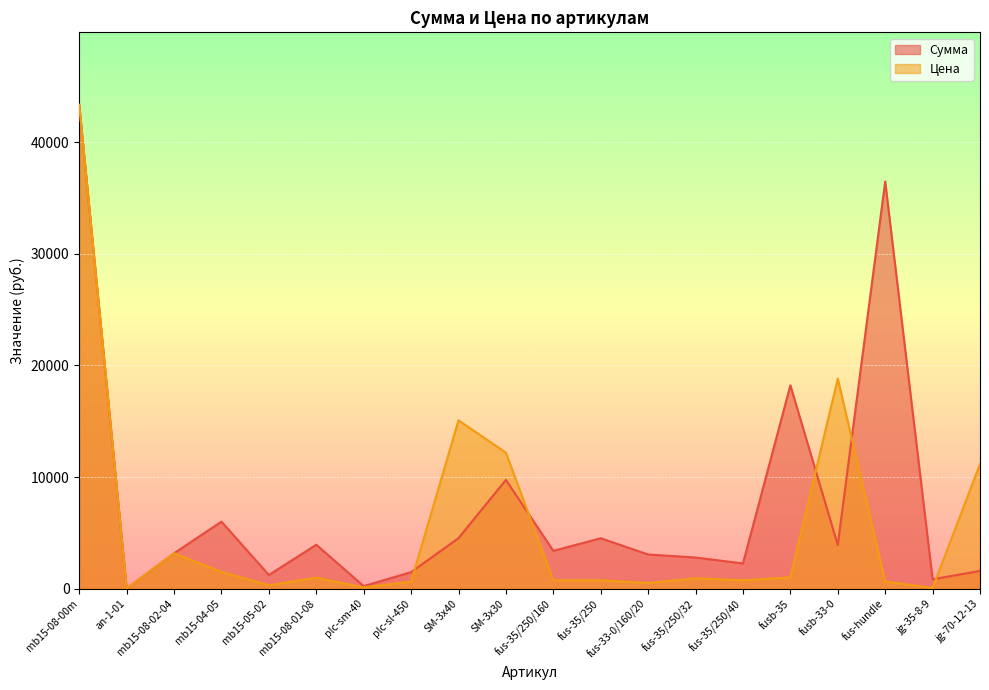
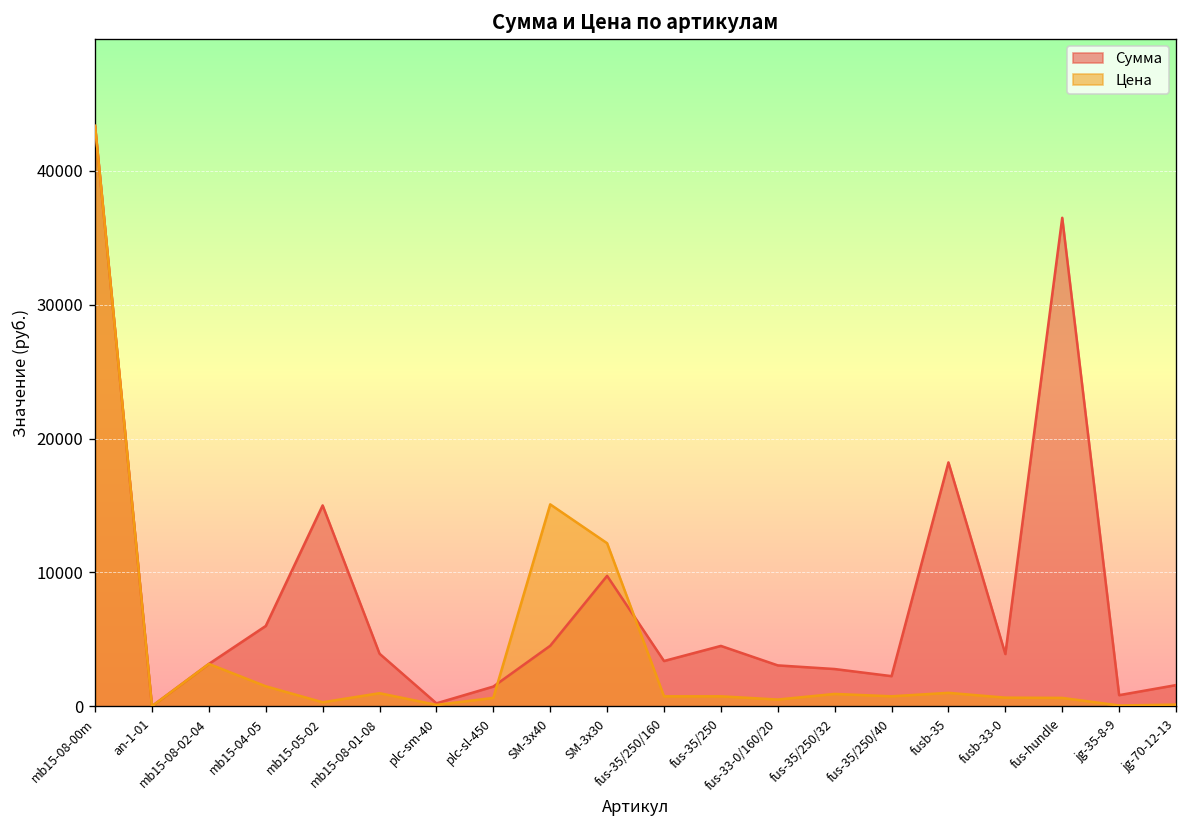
  {
    "Сумма": {
      "mb15-04-05": 6000,
-     "mb15-05-02": 1200,
+     "mb15-05-02": 15000,
      "mb15-08-01-08": 3900,
      "plc-sl-450": 1500,
      "SM-3x40": 4500,
      "SM-3x30": 9700,
      "fus-35/250/160": 3400,
      "fus-35/250": 4500,
      "fus-33-0/160/20": 3100,
      "fus-35/250/32": 2800,
      "fus-35/250/40": 2300,
      "fusb-35": 18200,
      "fusb-33-0": 3900,
      "fus-hundle": 36500,
      "jg-35-8-9": 800,
      "jg-70-12-13": 1600
    },
    "Цена": {
      "mb15-04-05": 1500,
      "mb15-05-02": 300,
      "mb15-08-01-08": 1000,
      "plc-sl-450": 600,
      "SM-3x40": 15100,
      "SM-3x30": 12200,
      "fus-35/250/160": 800,
      "fus-35/250": 800,
      "fus-33-0/160/20": 500,
      "fus-35/250/32": 900,
      "fus-35/250/40": 800,
      "fusb-35": 1000,
-     "fusb-33-0": 18800,
+     "fusb-33-0": 700,
      "fus-hundle": 600,
      "jg-35-8-9": 100,
-     "jg-70-12-13": 11200
+     "jg-70-12-13": 100
    }
  }
